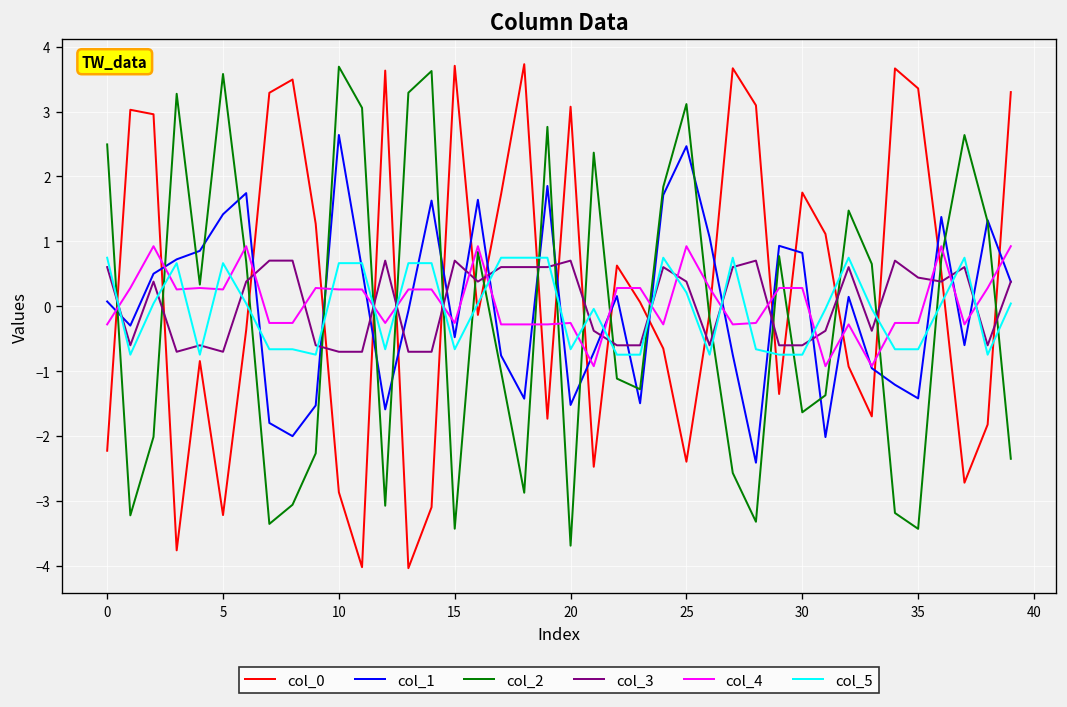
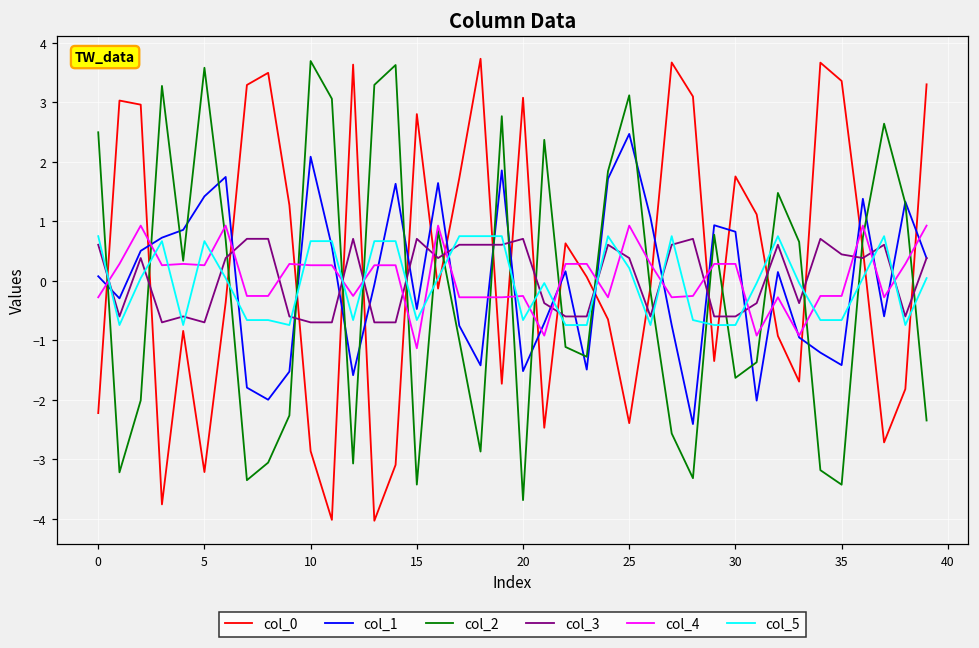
  {
    "col_0": {
      "0": -2.2,
      "5": -3.2,
      "10": -2.9,
-     "15": 3.7,
+     "15": 2.8,
      "20": 3.1,
      "25": -2.4,
      "30": 1.8,
      "35": 3.4
    },
    "col_1": {
      "0": 0.1,
      "5": 1.4,
-     "10": 2.6,
+     "10": 2.1,
      "15": -0.5,
      "20": -1.5,
      "25": 2.5,
      "30": 0.8,
      "35": -1.4
    },
    "col_2": {
      "0": 2.5,
      "5": 3.6,
      "10": 3.7,
      "15": -3.4,
      "20": -3.7,
      "25": 3.1,
      "30": -1.6,
      "35": -3.4
    },
    "col_3": {
      "0": 0.6,
      "5": -0.7,
      "10": -0.7,
      "15": 0.7,
      "20": 0.7,
      "25": 0.4,
      "30": -0.6,
      "35": 0.4
    },
    "col_4": {
      "0": -0.3,
      "5": 0.3,
      "10": 0.3,
-     "15": -0.3,
+     "15": -1.1,
      "20": -0.3,
      "25": 0.9,
      "30": 0.3,
      "35": -0.3
    },
    "col_5": {
      "0": 0.7,
      "5": 0.7,
      "10": 0.7,
      "15": -0.7,
      "20": -0.7,
      "25": 0.2,
      "30": -0.7,
      "35": -0.7
    }
  }
